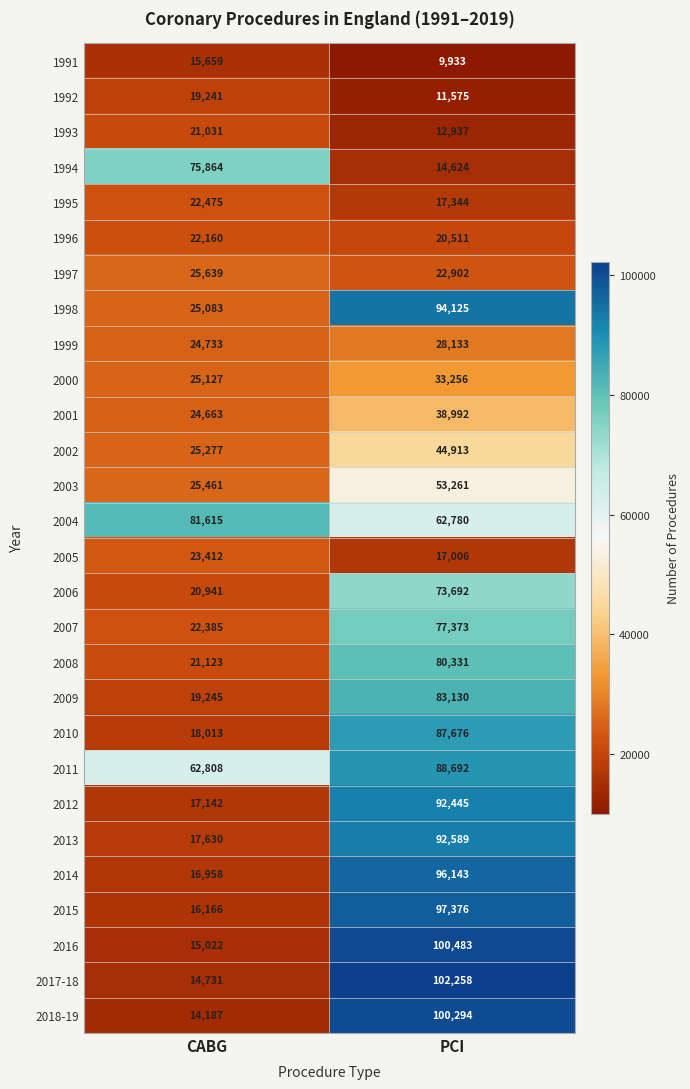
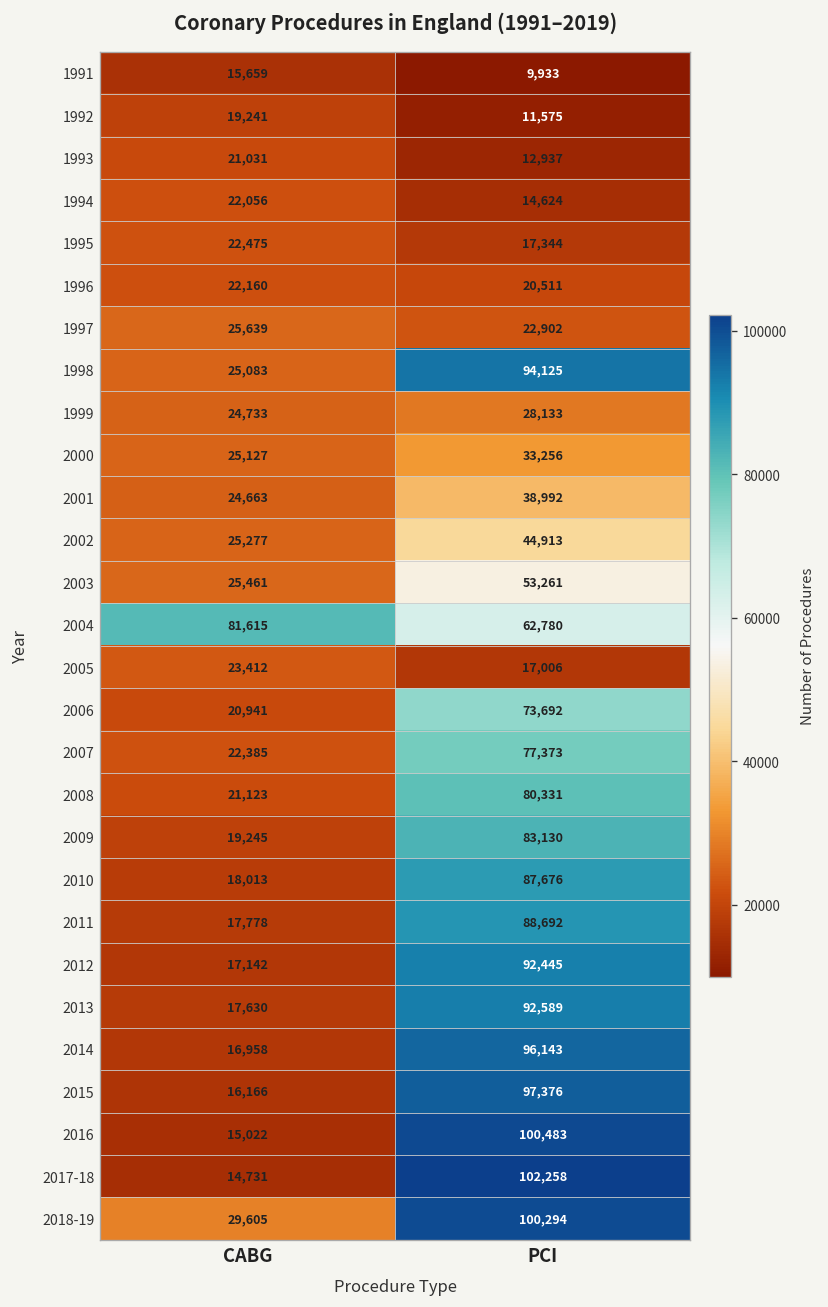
  {
    "1991": {
      "CABG": "15,659",
      "PCI": "9,933"
    },
    "1992": {
      "CABG": "19,241",
      "PCI": "11,575"
    },
    "1993": {
      "CABG": "21,031",
      "PCI": "12,937"
    },
    "1994": {
-     "CABG": "75,864",
+     "CABG": "22,056",
      "PCI": "14,624"
    },
    "1995": {
      "CABG": "22,475",
      "PCI": "17,344"
    },
    "1996": {
      "CABG": "22,160",
      "PCI": "20,511"
    },
    "1997": {
      "CABG": "25,639",
      "PCI": "22,902"
    },
    "1998": {
      "CABG": "25,083",
      "PCI": "94,125"
    },
    "1999": {
      "CABG": "24,733",
      "PCI": "28,133"
    },
    "2000": {
      "CABG": "25,127",
      "PCI": "33,256"
    },
    "2001": {
      "CABG": "24,663",
      "PCI": "38,992"
    },
    "2002": {
      "CABG": "25,277",
      "PCI": "44,913"
    },
    "2003": {
      "CABG": "25,461",
      "PCI": "53,261"
    },
    "2004": {
      "CABG": "81,615",
      "PCI": "62,780"
    },
    "2005": {
      "CABG": "23,412",
      "PCI": "17,006"
    },
    "2006": {
      "CABG": "20,941",
      "PCI": "73,692"
    },
    "2007": {
      "CABG": "22,385",
      "PCI": "77,373"
    },
    "2008": {
      "CABG": "21,123",
      "PCI": "80,331"
    },
    "2009": {
      "CABG": "19,245",
      "PCI": "83,130"
    },
    "2010": {
      "CABG": "18,013",
      "PCI": "87,676"
    },
    "2011": {
-     "CABG": "62,808",
+     "CABG": "17,778",
      "PCI": "88,692"
    },
    "2012": {
      "CABG": "17,142",
      "PCI": "92,445"
    },
    "2013": {
      "CABG": "17,630",
      "PCI": "92,589"
    },
    "2014": {
      "CABG": "16,958",
      "PCI": "96,143"
    },
    "2015": {
      "CABG": "16,166",
      "PCI": "97,376"
    },
    "2016": {
      "CABG": "15,022",
      "PCI": "100,483"
    },
    "2017-18": {
      "CABG": "14,731",
      "PCI": "102,258"
    },
    "2018-19": {
-     "CABG": "14,187",
+     "CABG": "29,605",
      "PCI": "100,294"
    }
  }
